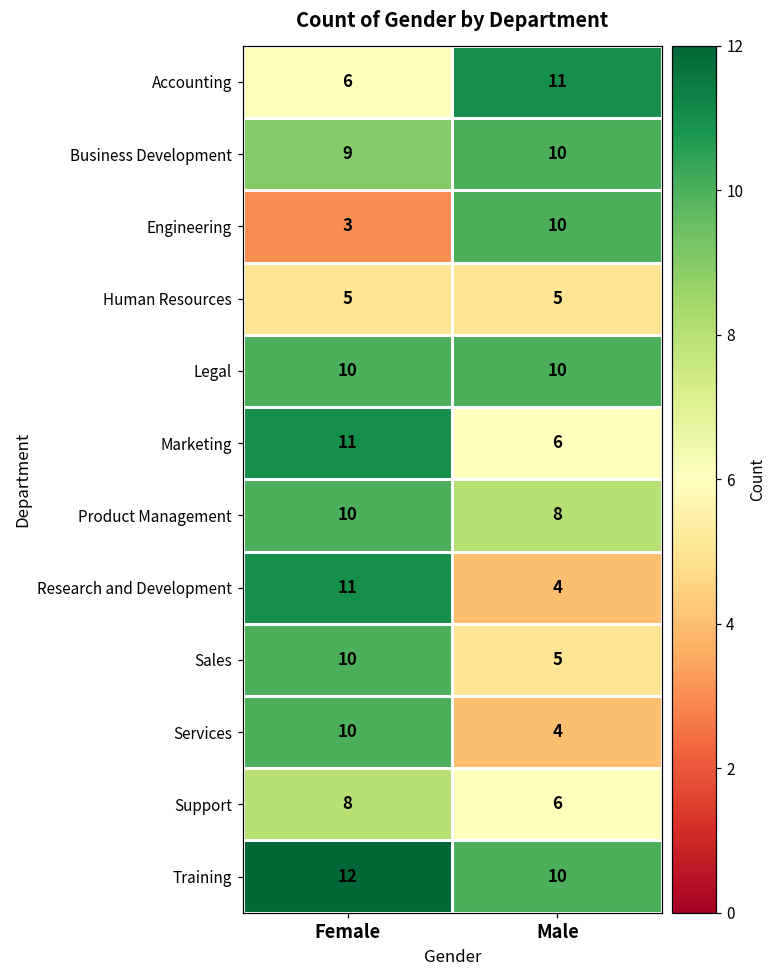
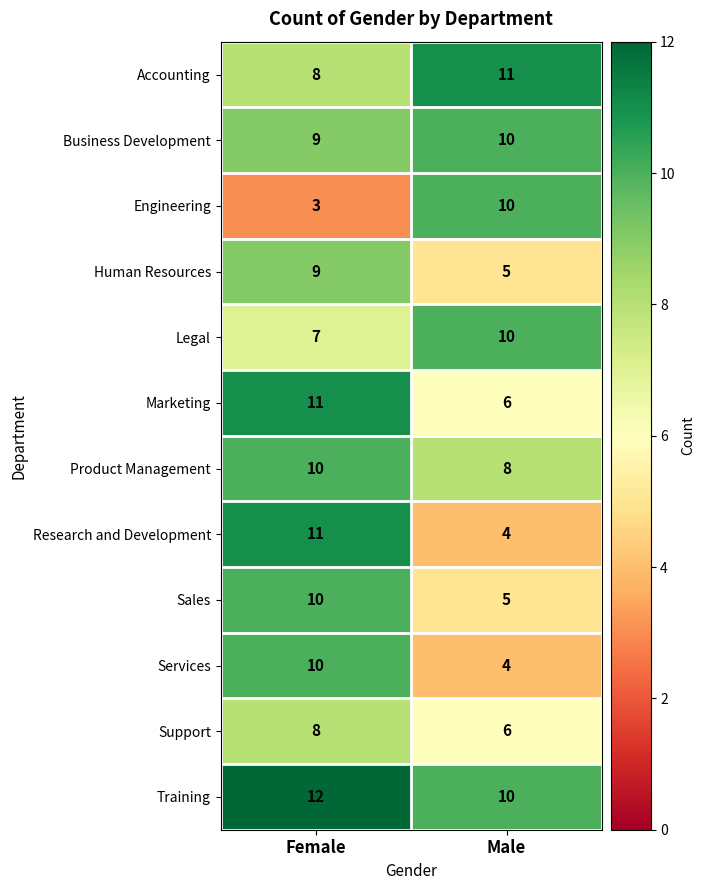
  {
    "Accounting": {
-     "Female": 6,
+     "Female": 8,
      "Male": 11
    },
    "Business Development": {
      "Female": 9,
      "Male": 10
    },
    "Engineering": {
      "Female": 3,
      "Male": 10
    },
    "Human Resources": {
-     "Female": 5,
+     "Female": 9,
      "Male": 5
    },
    "Legal": {
-     "Female": 10,
+     "Female": 7,
      "Male": 10
    },
    "Marketing": {
      "Female": 11,
      "Male": 6
    },
    "Product Management": {
      "Female": 10,
      "Male": 8
    },
    "Research and Development": {
      "Female": 11,
      "Male": 4
    },
    "Sales": {
      "Female": 10,
      "Male": 5
    },
    "Services": {
      "Female": 10,
      "Male": 4
    },
    "Support": {
      "Female": 8,
      "Male": 6
    },
    "Training": {
      "Female": 12,
      "Male": 10
    }
  }
